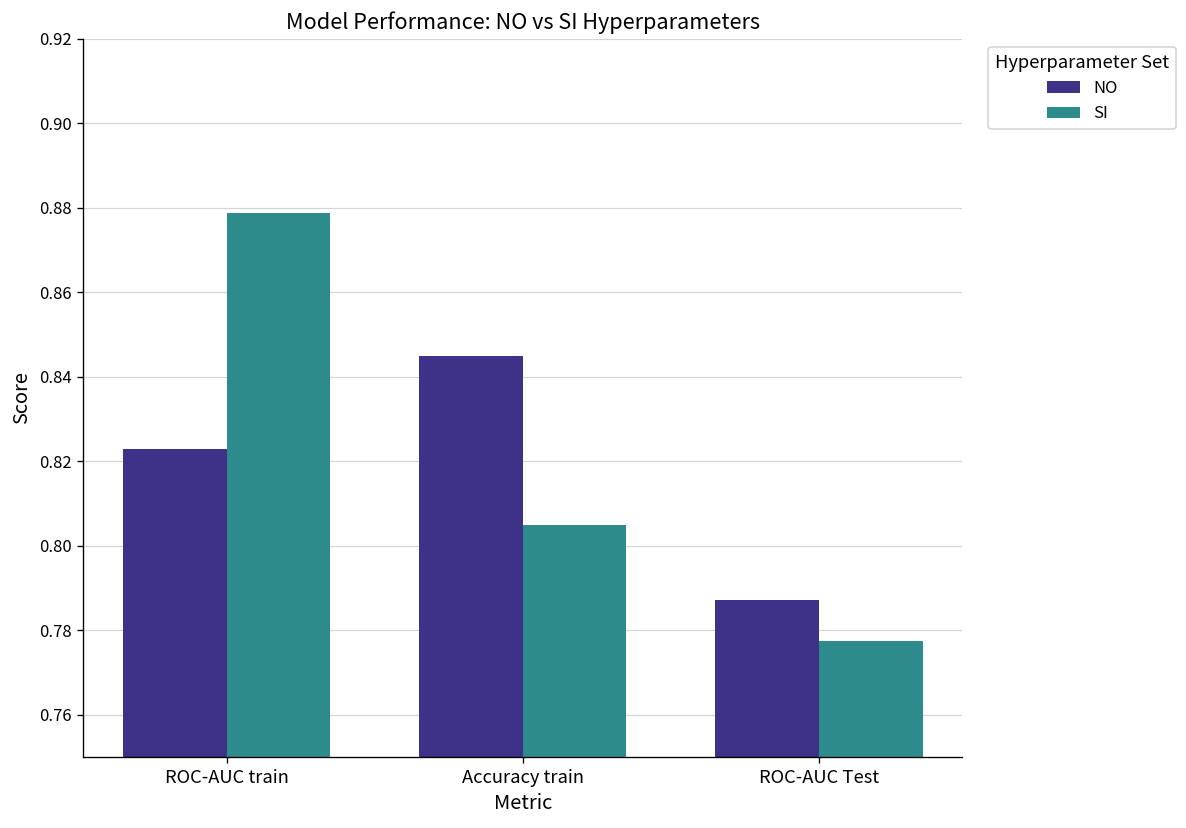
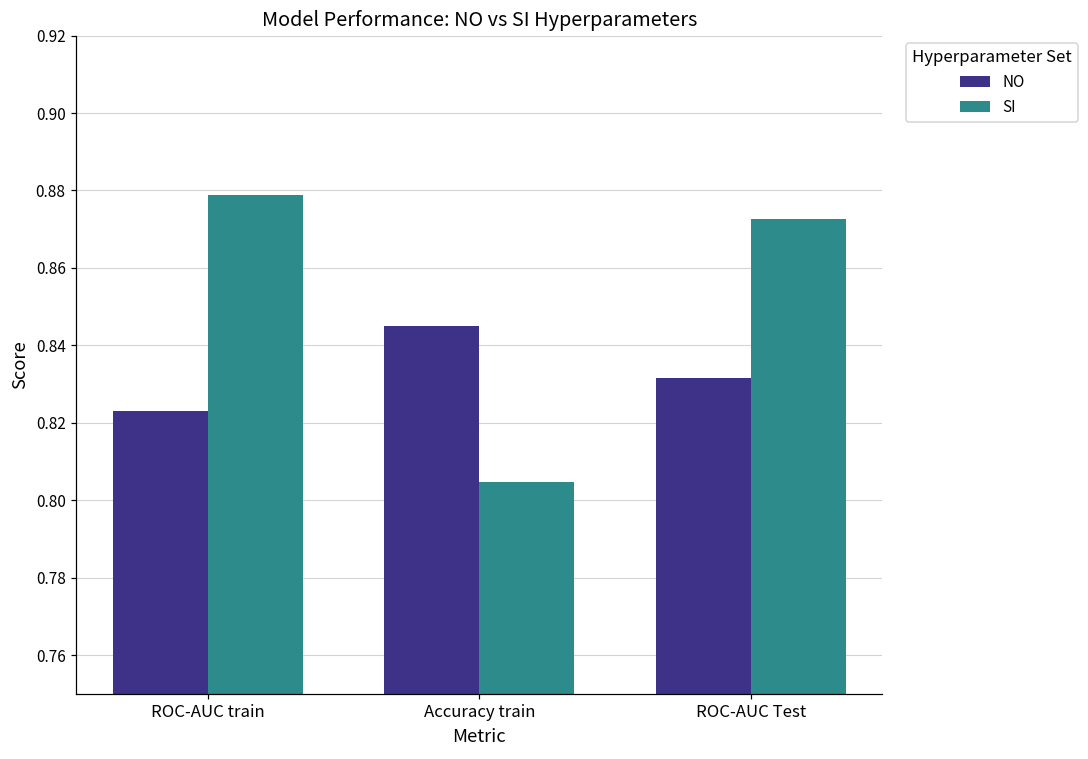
  {
    "NO": {
      "ROC-AUC train": 0.823,
      "Accuracy train": 0.845,
-     "ROC-AUC Test": 0.787
+     "ROC-AUC Test": 0.832
    },
    "SI": {
      "ROC-AUC train": 0.879,
      "Accuracy train": 0.805,
-     "ROC-AUC Test": 0.777
+     "ROC-AUC Test": 0.873
    }
  }
